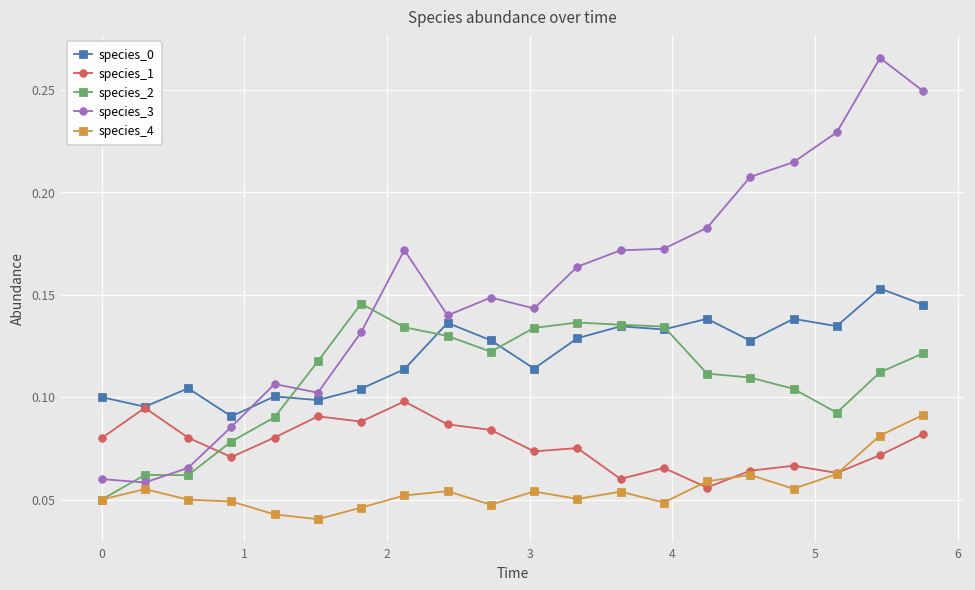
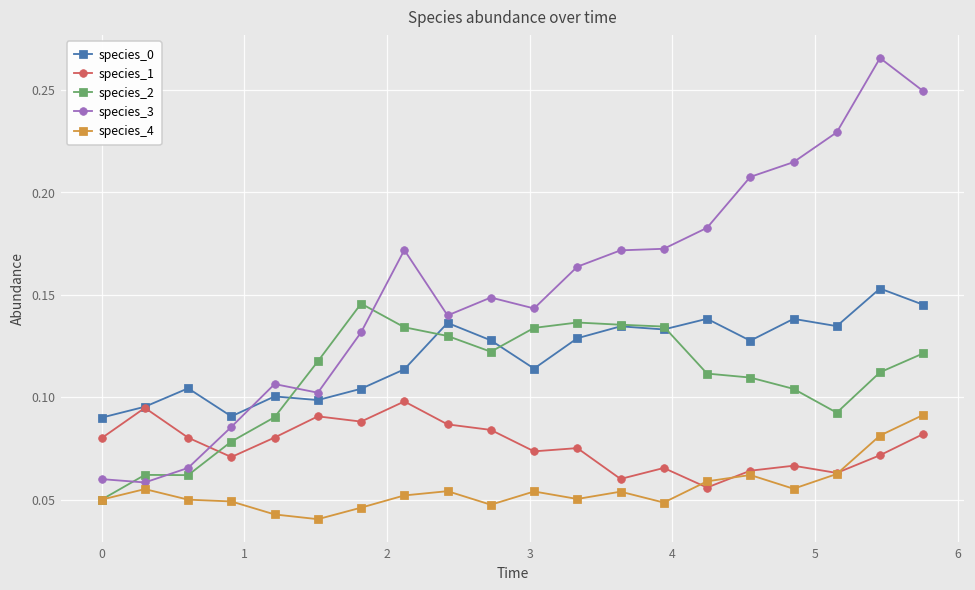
  {
    "species_0": {
-     "0": 0.10
+     "0": 0.09
    },
    "species_1": {
      "0": 0.08
    },
    "species_3": {
      "0": 0.06
    }
  }
